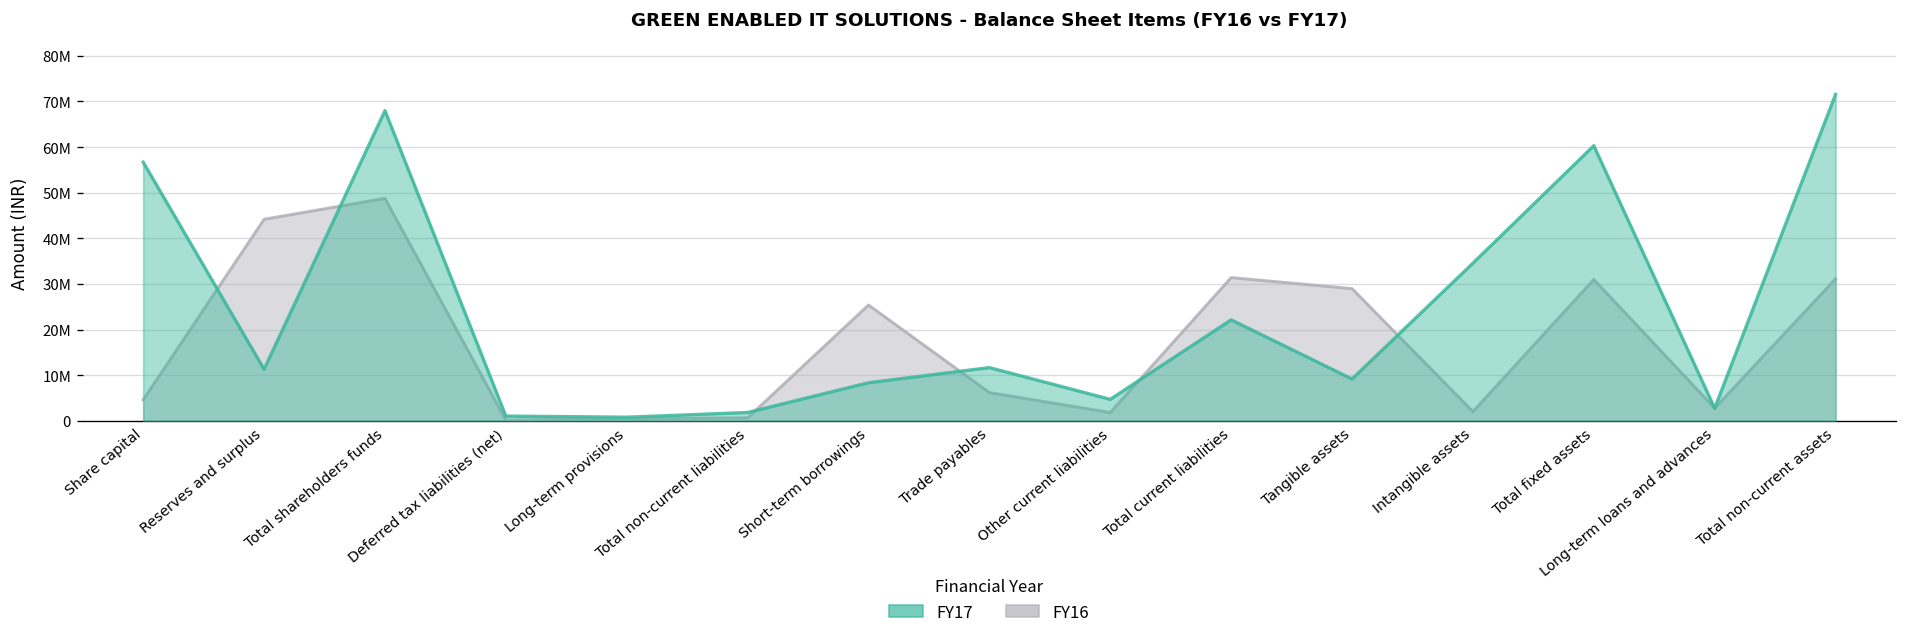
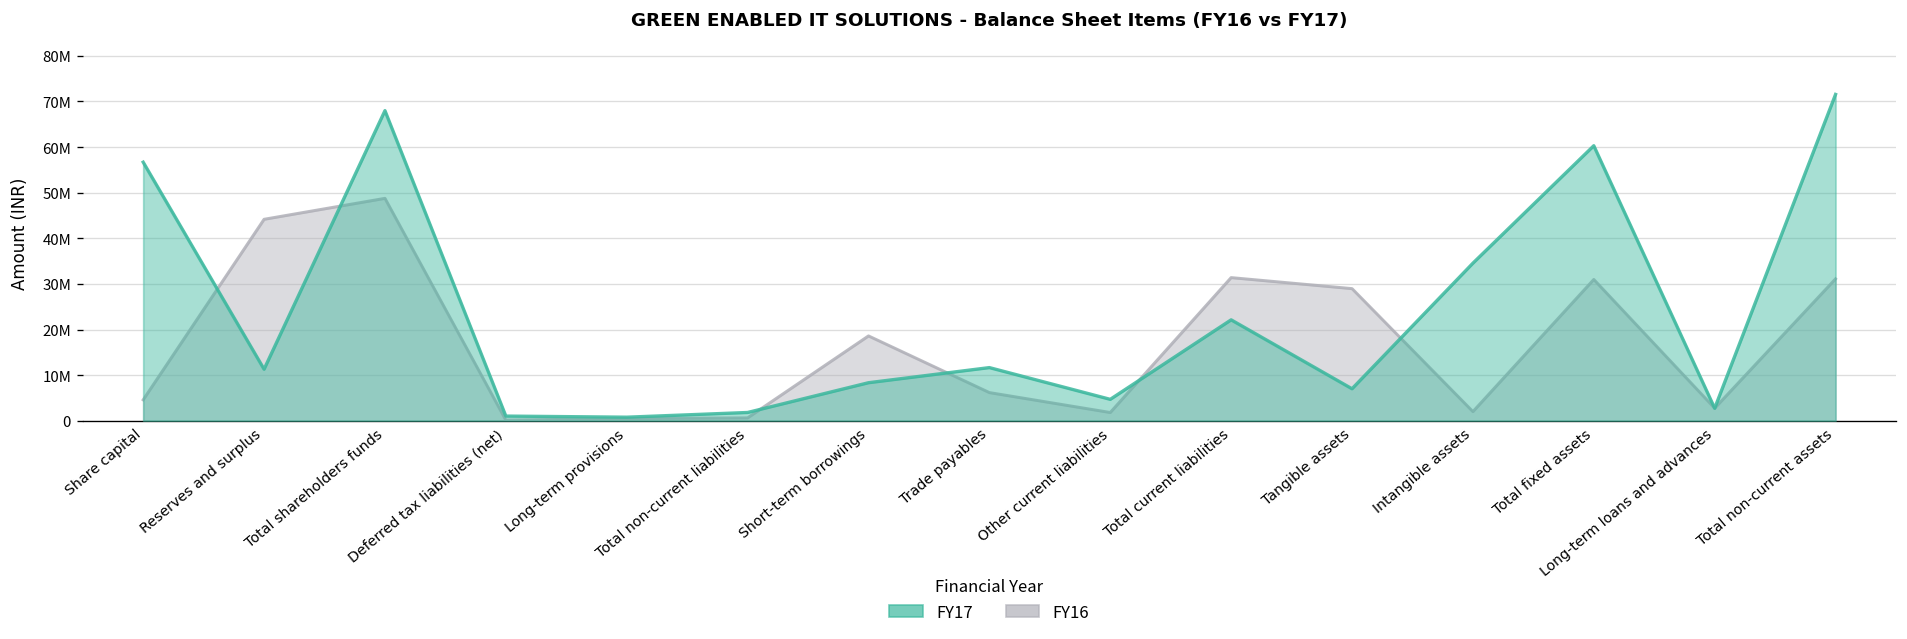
  {
    "FY16": {
      "Share capital": 5000000,
      "Reserves and surplus": 44000000,
      "Total shareholders funds": 49000000,
      "Deferred tax liabilities (net)": 0,
      "Total non-current liabilities": 1000000,
-     "Short-term borrowings": 25000000,
+     "Short-term borrowings": 19000000,
      "Trade payables": 6000000,
      "Other current liabilities": 2000000,
      "Total current liabilities": 31000000,
      "Tangible assets": 29000000,
      "Intangible assets": 2000000,
      "Total fixed assets": 31000000,
      "Total non-current assets": 31000000
    },
    "FY17": {
      "Share capital": 57000000,
      "Reserves and surplus": 11000000,
      "Total shareholders funds": 68000000,
      "Deferred tax liabilities (net)": 1000000,
      "Total non-current liabilities": 2000000,
      "Short-term borrowings": 8000000,
      "Trade payables": 12000000,
      "Other current liabilities": 5000000,
      "Total current liabilities": 22000000,
-     "Tangible assets": 9000000,
+     "Tangible assets": 7000000,
      "Intangible assets": 35000000,
      "Total fixed assets": 60000000,
      "Total non-current assets": 72000000
    }
  }
